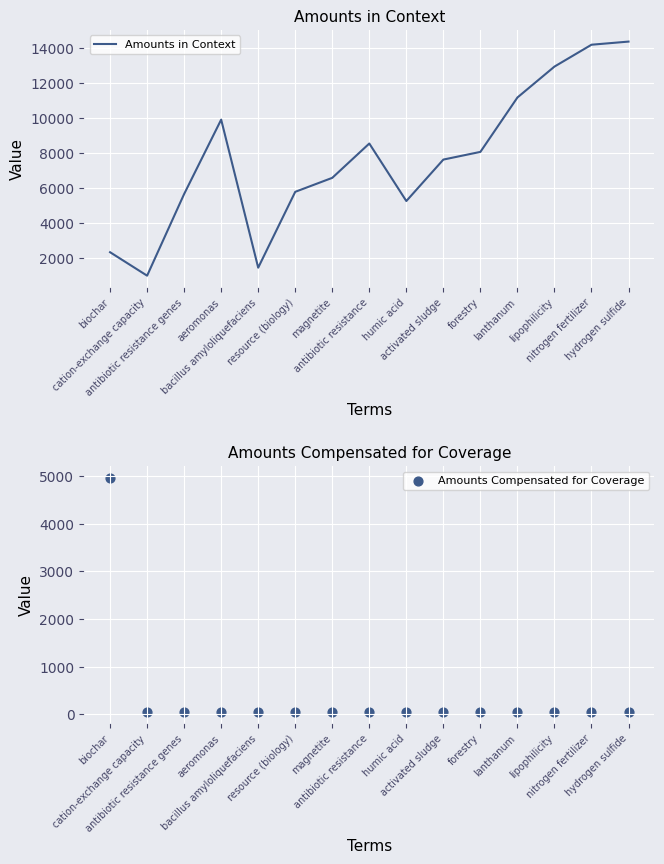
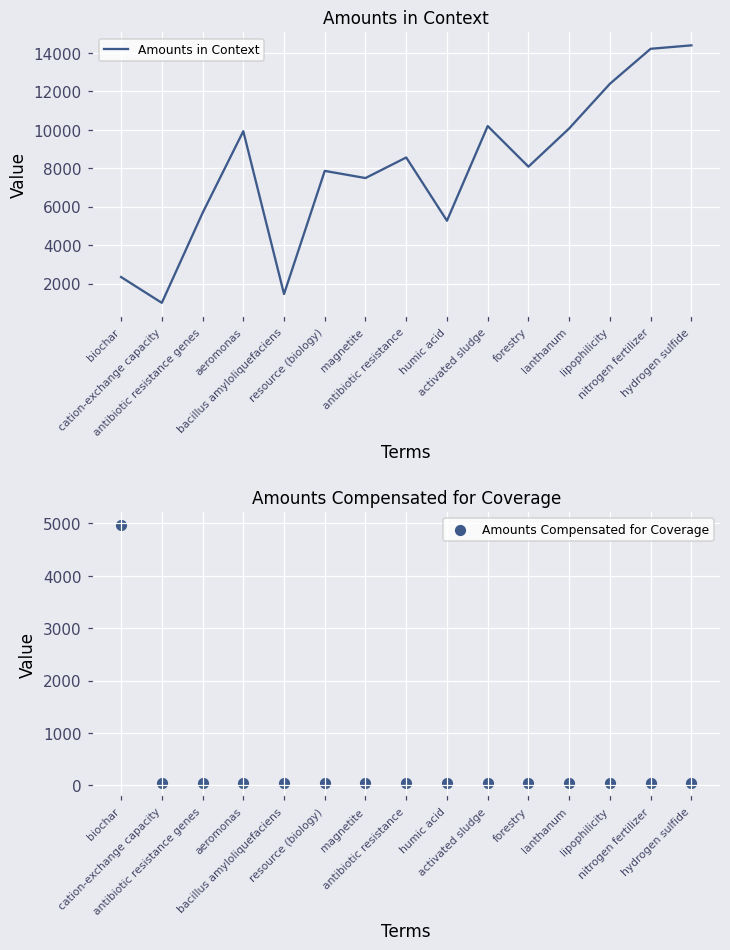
  {
    "Amounts in Context": {
      "biochar": 2300,
      "cation-exchange capacity": 1000,
      "antibiotic resistance genes": 5700,
      "aeromonas": 9900,
      "bacillus amyloliquefaciens": 1500,
-     "resource (biology)": 5800,
-     "magnetite": 6600,
+     "resource (biology)": 7900,
+     "magnetite": 7500,
      "antibiotic resistance": 8600,
      "humic acid": 5300,
-     "activated sludge": 7600,
+     "activated sludge": 10200,
      "forestry": 8100,
-     "lanthanum": 11200,
-     "lipophilicity": 13000,
+     "lanthanum": 10100,
+     "lipophilicity": 12400,
      "nitrogen fertilizer": 14200,
      "hydrogen sulfide": 14400
    }
  }
